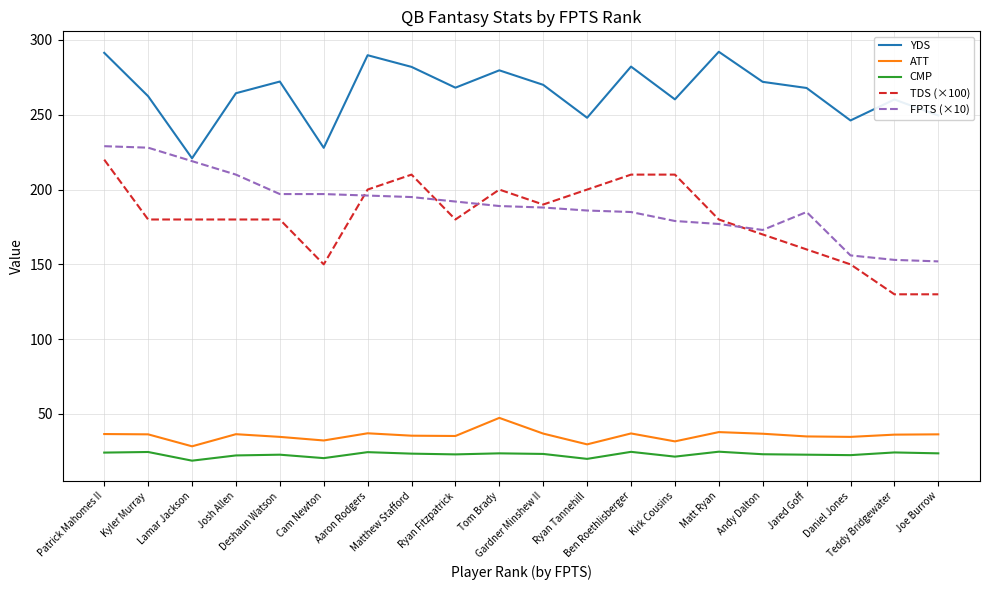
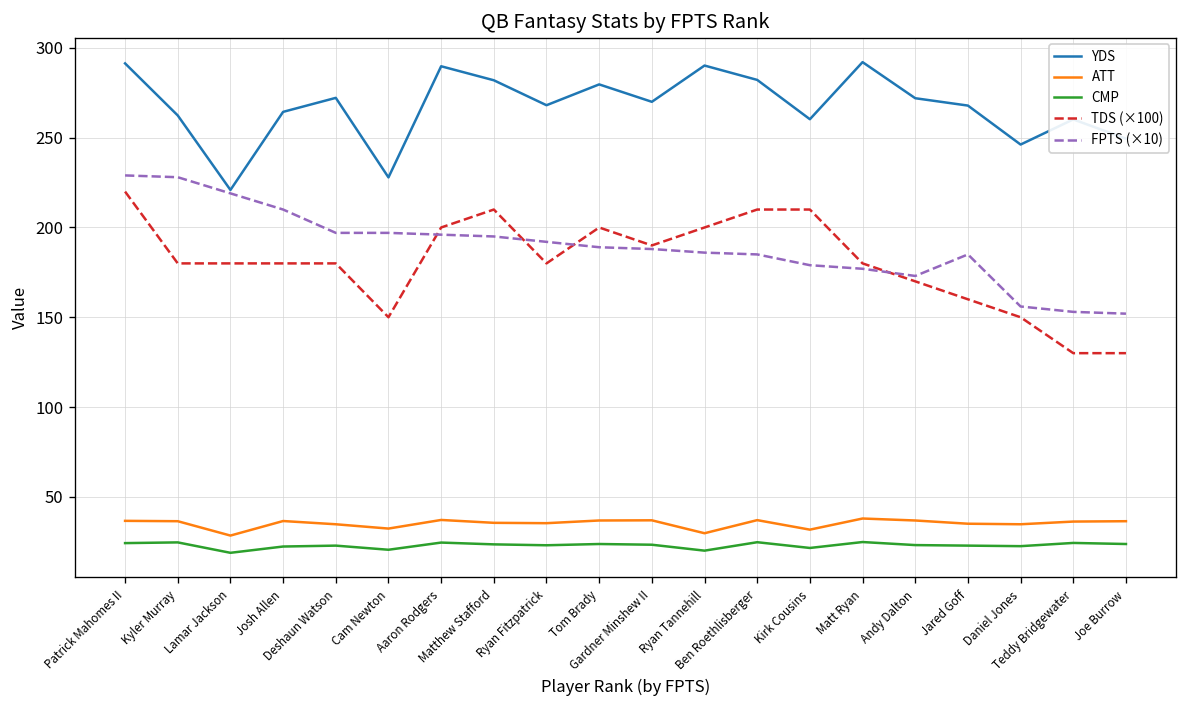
  {
    "YDS": {
      "Patrick Mahomes II": 291,
      "Kyler Murray": 262,
      "Lamar Jackson": 221,
      "Josh Allen": 264,
      "Deshaun Watson": 272,
      "Cam Newton": 228,
      "Aaron Rodgers": 290,
      "Matthew Stafford": 282,
      "Ryan Fitzpatrick": 268,
      "Tom Brady": 280,
      "Gardner Minshew II": 270,
-     "Ryan Tannehill": 248,
+     "Ryan Tannehill": 290,
      "Ben Roethlisberger": 282,
      "Kirk Cousins": 260,
      "Matt Ryan": 292,
      "Andy Dalton": 272,
      "Jared Goff": 268,
      "Daniel Jones": 246
    },
    "ATT": {
      "Patrick Mahomes II": 37,
      "Kyler Murray": 36,
      "Lamar Jackson": 28,
      "Josh Allen": 37,
      "Deshaun Watson": 35,
      "Cam Newton": 32,
      "Aaron Rodgers": 37,
      "Matthew Stafford": 36,
      "Ryan Fitzpatrick": 35,
-     "Tom Brady": 47,
+     "Tom Brady": 37,
      "Gardner Minshew II": 37,
      "Ryan Tannehill": 30,
      "Ben Roethlisberger": 37,
      "Kirk Cousins": 32,
      "Matt Ryan": 38,
      "Andy Dalton": 37,
      "Jared Goff": 35,
      "Daniel Jones": 35,
      "Teddy Bridgewater": 36,
      "Joe Burrow": 36
    },
    "CMP": {
      "Patrick Mahomes II": 24,
      "Kyler Murray": 25,
      "Lamar Jackson": 19,
      "Josh Allen": 22,
      "Deshaun Watson": 23,
      "Cam Newton": 21,
      "Aaron Rodgers": 25,
      "Matthew Stafford": 24,
      "Ryan Fitzpatrick": 23,
      "Tom Brady": 24,
      "Gardner Minshew II": 23,
      "Ryan Tannehill": 20,
      "Ben Roethlisberger": 25,
      "Kirk Cousins": 22,
      "Matt Ryan": 25,
      "Andy Dalton": 23,
      "Jared Goff": 23,
      "Daniel Jones": 23,
      "Teddy Bridgewater": 24,
      "Joe Burrow": 24
    },
    "TDS (×100)": {
      "Patrick Mahomes II": 220,
      "Kyler Murray": 180,
      "Lamar Jackson": 180,
      "Josh Allen": 180,
      "Deshaun Watson": 180,
      "Cam Newton": 150,
      "Aaron Rodgers": 200,
      "Matthew Stafford": 210,
      "Ryan Fitzpatrick": 180,
      "Tom Brady": 200,
      "Gardner Minshew II": 190,
      "Ryan Tannehill": 200,
      "Ben Roethlisberger": 210,
      "Kirk Cousins": 210,
      "Matt Ryan": 180,
      "Andy Dalton": 170,
      "Jared Goff": 160,
      "Daniel Jones": 150,
      "Teddy Bridgewater": 130,
      "Joe Burrow": 130
    },
    "FPTS (×10)": {
      "Patrick Mahomes II": 229,
      "Kyler Murray": 228,
      "Lamar Jackson": 219,
      "Josh Allen": 210,
      "Deshaun Watson": 197,
      "Cam Newton": 197,
      "Aaron Rodgers": 196,
      "Matthew Stafford": 195,
      "Ryan Fitzpatrick": 192,
      "Tom Brady": 189,
      "Gardner Minshew II": 188,
      "Ryan Tannehill": 186,
      "Ben Roethlisberger": 185,
      "Kirk Cousins": 179,
      "Matt Ryan": 177,
      "Andy Dalton": 173,
      "Jared Goff": 185,
      "Daniel Jones": 156,
      "Teddy Bridgewater": 153,
      "Joe Burrow": 152
    }
  }
